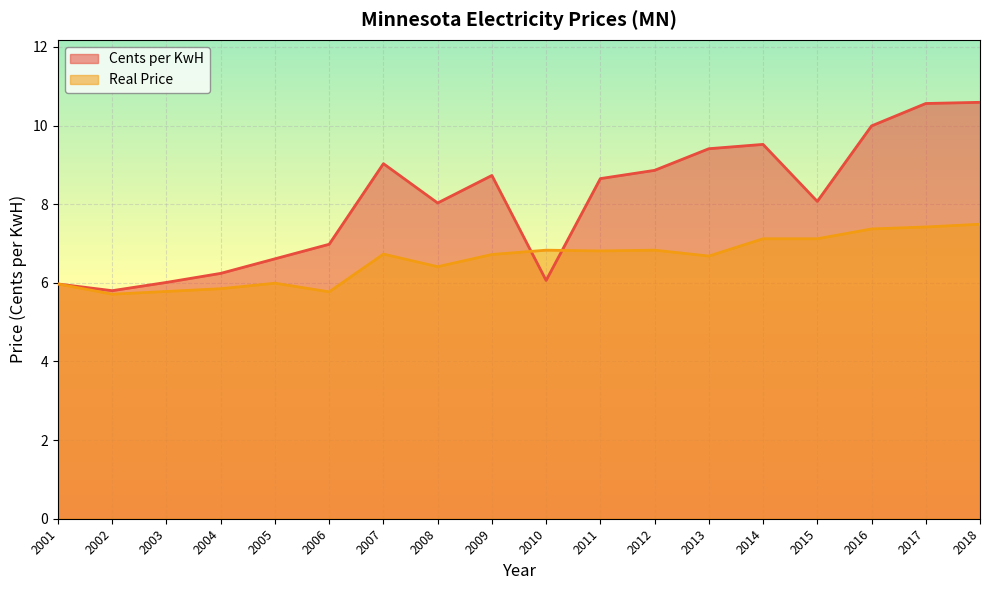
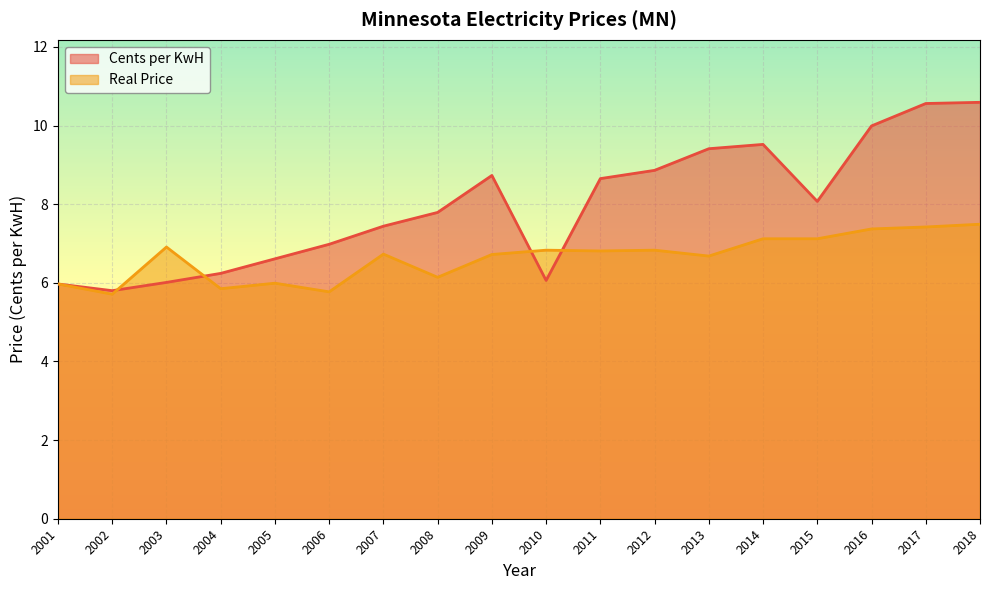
  {
    "Cents per KwH": {
      "2002": 5.8,
      "2003": 6.0,
      "2004": 6.2,
      "2005": 6.6,
      "2006": 7.0,
-     "2007": 9.0,
-     "2008": 8.0,
+     "2007": 7.4,
+     "2008": 7.8,
      "2009": 8.7,
      "2010": 6.1,
      "2011": 8.7,
      "2012": 8.9,
      "2013": 9.4,
      "2014": 9.5,
      "2015": 8.1,
      "2016": 10.0,
      "2017": 10.6,
      "2018": 10.6
    },
    "Real Price": {
      "2002": 5.7,
-     "2003": 5.8,
+     "2003": 6.9,
      "2004": 5.9,
      "2005": 6.0,
      "2006": 5.8,
      "2007": 6.7,
-     "2008": 6.4,
+     "2008": 6.1,
      "2009": 6.7,
      "2010": 6.8,
      "2011": 6.8,
      "2012": 6.8,
      "2013": 6.7,
      "2014": 7.1,
      "2015": 7.1,
      "2016": 7.4,
      "2017": 7.4,
      "2018": 7.5
    }
  }
